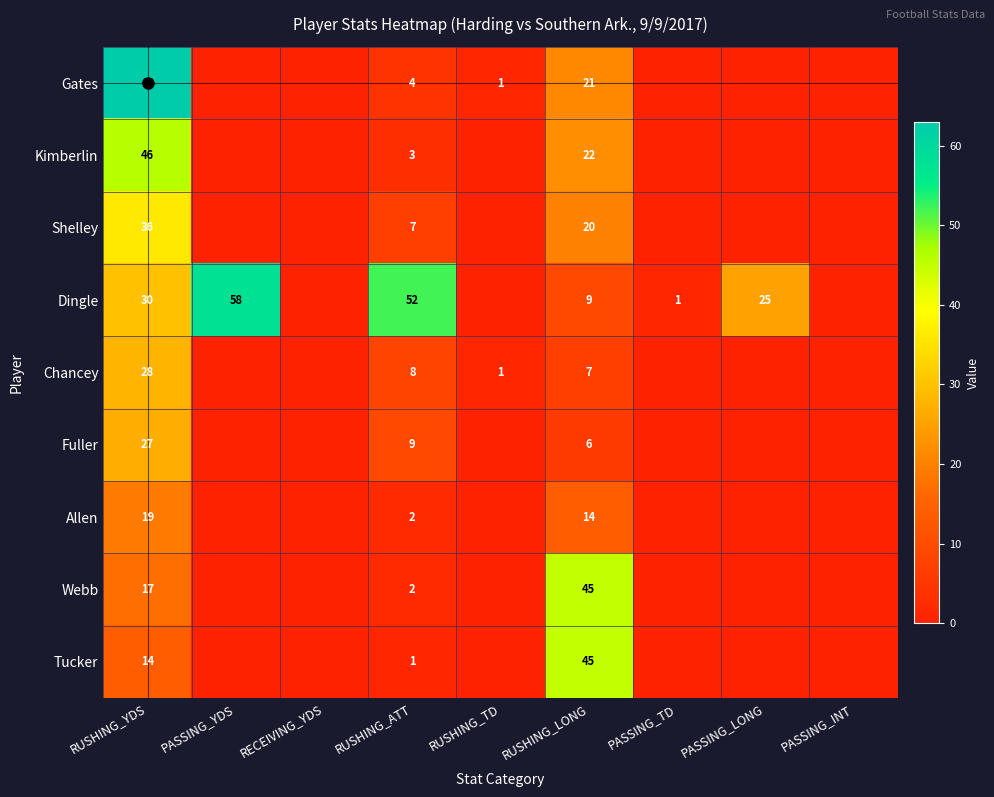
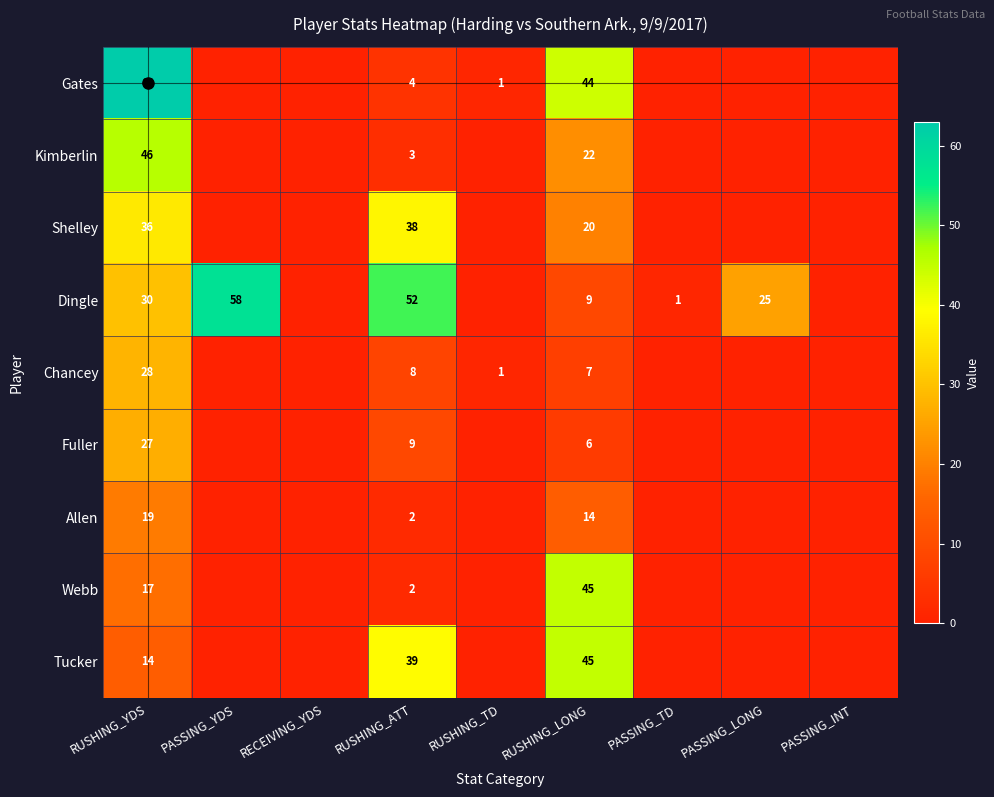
  {
    "Gates": {
      "RUSHING_ATT": 4,
      "RUSHING_TD": 1,
-     "RUSHING_LONG": 21
+     "RUSHING_LONG": 44
    },
    "Kimberlin": {
      "RUSHING_YDS": 46,
      "RUSHING_ATT": 3,
      "RUSHING_LONG": 22
    },
    "Shelley": {
      "RUSHING_YDS": 36,
-     "RUSHING_ATT": 7,
+     "RUSHING_ATT": 38,
      "RUSHING_LONG": 20
    },
    "Dingle": {
      "RUSHING_YDS": 30,
      "PASSING_YDS": 58,
      "RUSHING_ATT": 52,
      "RUSHING_LONG": 9,
      "PASSING_TD": 1,
      "PASSING_LONG": 25
    },
    "Chancey": {
      "RUSHING_YDS": 28,
      "RUSHING_ATT": 8,
      "RUSHING_TD": 1,
      "RUSHING_LONG": 7
    },
    "Fuller": {
      "RUSHING_YDS": 27,
      "RUSHING_ATT": 9,
      "RUSHING_LONG": 6
    },
    "Allen": {
      "RUSHING_YDS": 19,
      "RUSHING_ATT": 2,
      "RUSHING_LONG": 14
    },
    "Webb": {
      "RUSHING_YDS": 17,
      "RUSHING_ATT": 2,
      "RUSHING_LONG": 45
    },
    "Tucker": {
      "RUSHING_YDS": 14,
-     "RUSHING_ATT": 1,
+     "RUSHING_ATT": 39,
      "RUSHING_LONG": 45
    }
  }
